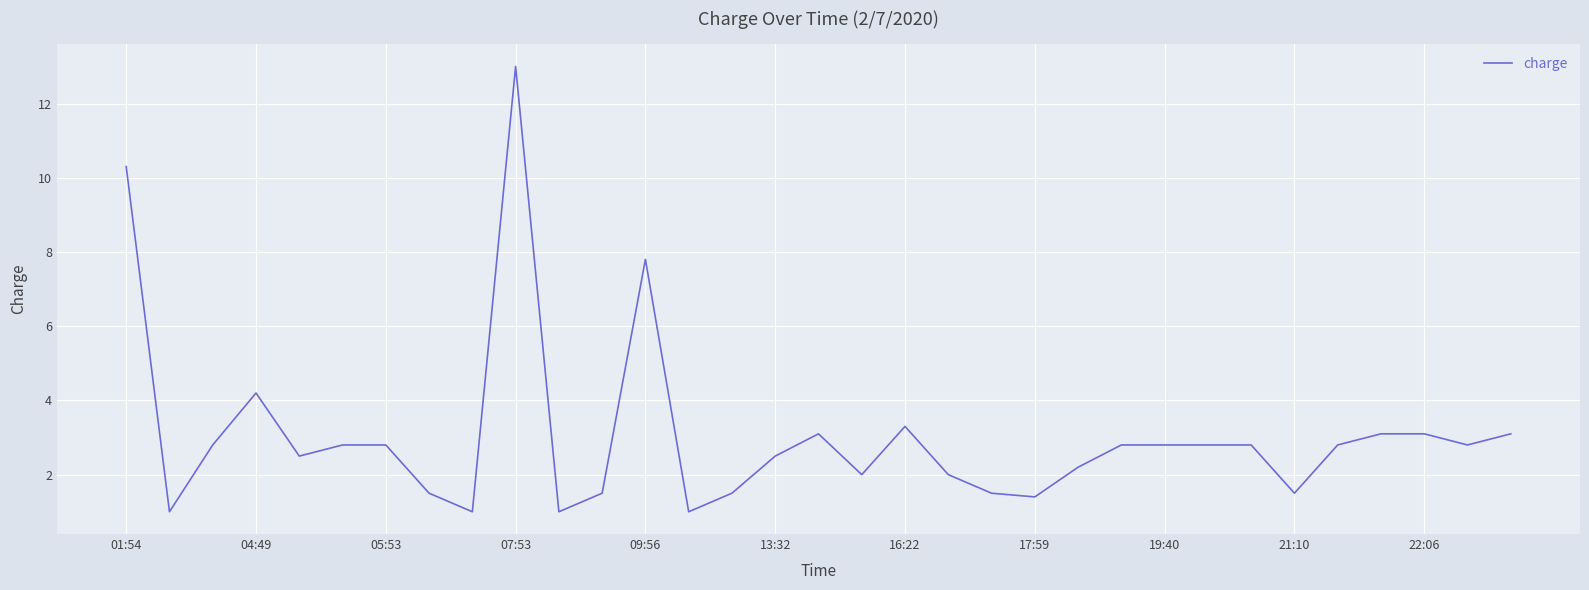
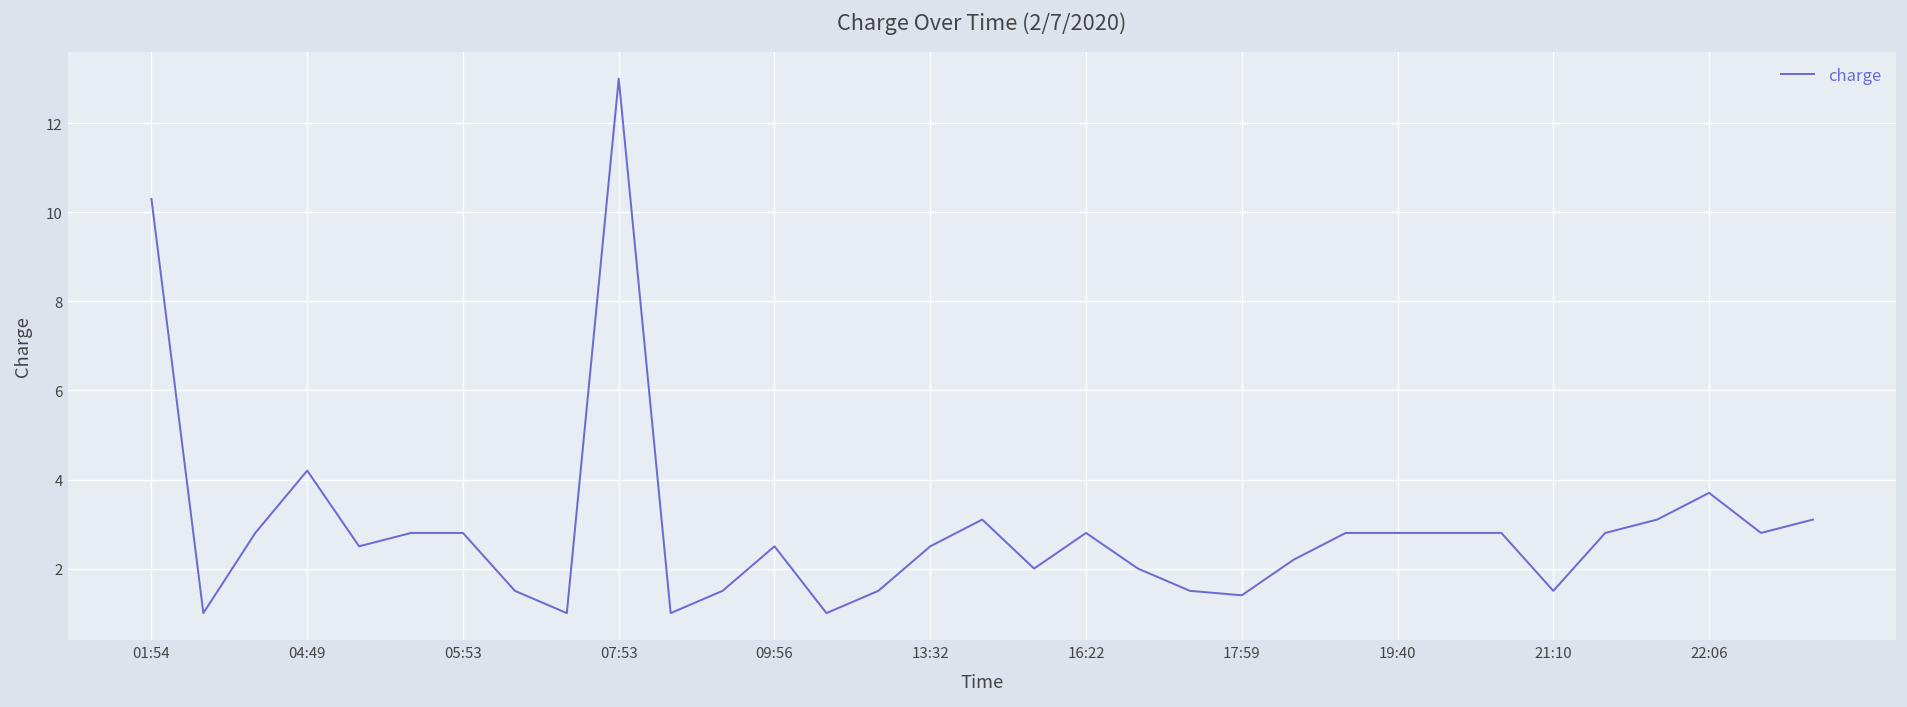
  {
    "01:54": 10.3,
    "04:49": 4.2,
    "05:53": 2.8,
    "07:53": 13.0,
-   "09:56": 7.8,
+   "09:56": 2.5,
    "13:32": 2.5,
-   "16:22": 3.3,
+   "16:22": 2.8,
    "17:59": 1.4,
    "19:40": 2.8,
    "21:10": 1.5,
-   "22:06": 3.1
+   "22:06": 3.7
  }
